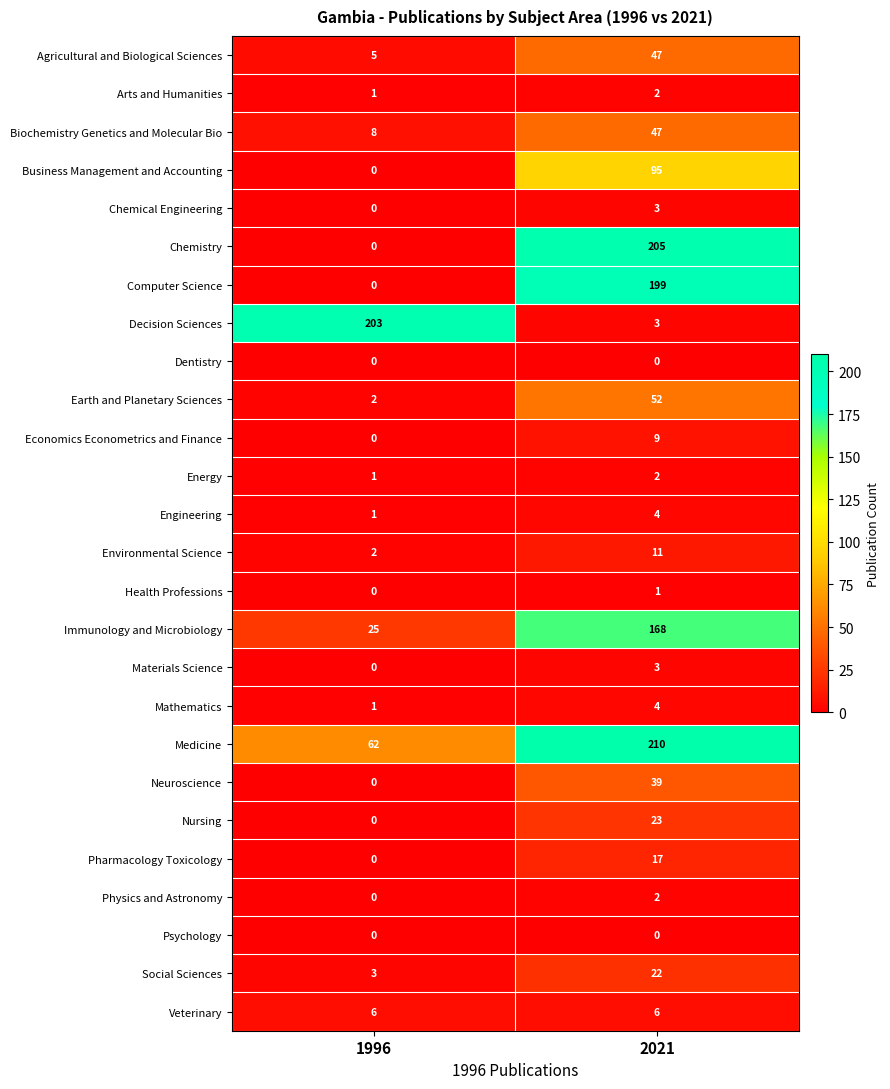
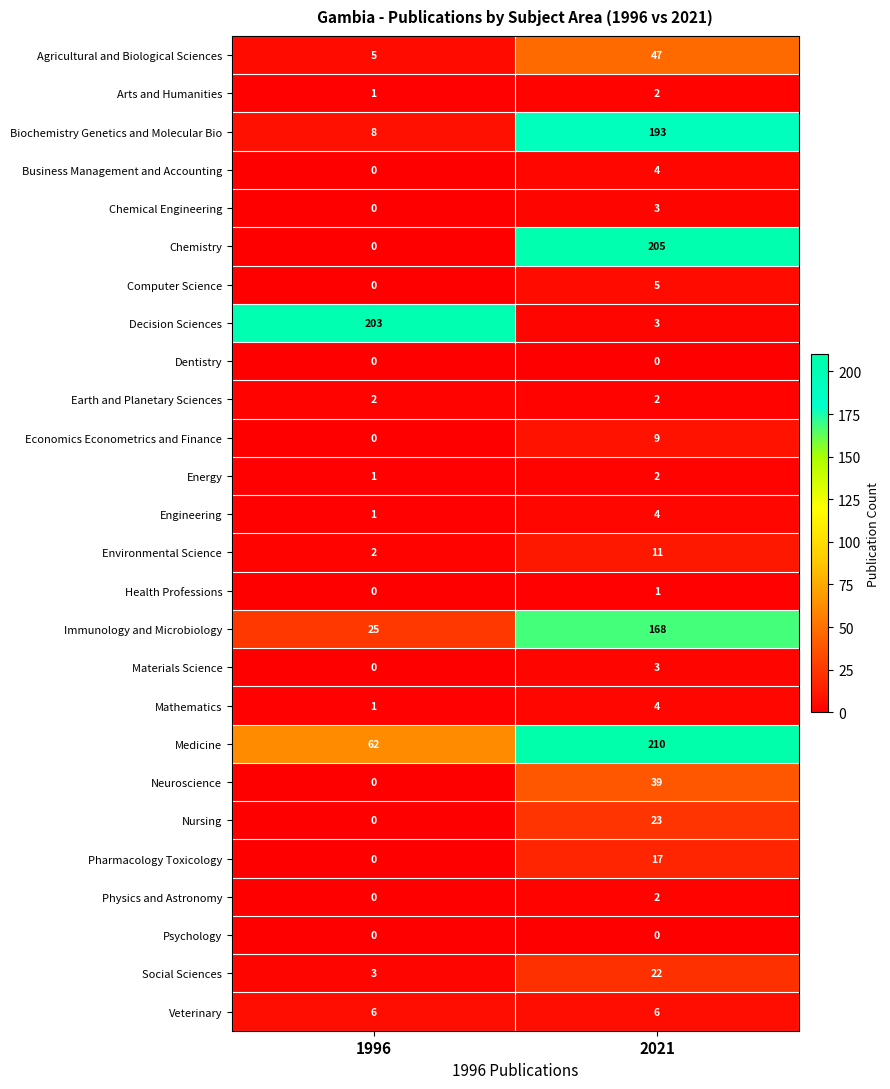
  {
    "Agricultural and Biological Sciences": {
      "1996": 5,
      "2021": 47
    },
    "Arts and Humanities": {
      "1996": 1,
      "2021": 2
    },
    "Biochemistry Genetics and Molecular Bio": {
      "1996": 8,
-     "2021": 47
+     "2021": 193
    },
    "Business Management and Accounting": {
      "1996": 0,
-     "2021": 95
+     "2021": 4
    },
    "Chemical Engineering": {
      "1996": 0,
      "2021": 3
    },
    "Chemistry": {
      "1996": 0,
      "2021": 205
    },
    "Computer Science": {
      "1996": 0,
-     "2021": 199
+     "2021": 5
    },
    "Decision Sciences": {
      "1996": 203,
      "2021": 3
    },
    "Dentistry": {
      "1996": 0,
      "2021": 0
    },
    "Earth and Planetary Sciences": {
      "1996": 2,
-     "2021": 52
+     "2021": 2
    },
    "Economics Econometrics and Finance": {
      "1996": 0,
      "2021": 9
    },
    "Energy": {
      "1996": 1,
      "2021": 2
    },
    "Engineering": {
      "1996": 1,
      "2021": 4
    },
    "Environmental Science": {
      "1996": 2,
      "2021": 11
    },
    "Health Professions": {
      "1996": 0,
      "2021": 1
    },
    "Immunology and Microbiology": {
      "1996": 25,
      "2021": 168
    },
    "Materials Science": {
      "1996": 0,
      "2021": 3
    },
    "Mathematics": {
      "1996": 1,
      "2021": 4
    },
    "Medicine": {
      "1996": 62,
      "2021": 210
    },
    "Neuroscience": {
      "1996": 0,
      "2021": 39
    },
    "Nursing": {
      "1996": 0,
      "2021": 23
    },
    "Pharmacology Toxicology": {
      "1996": 0,
      "2021": 17
    },
    "Physics and Astronomy": {
      "1996": 0,
      "2021": 2
    },
    "Psychology": {
      "1996": 0,
      "2021": 0
    },
    "Social Sciences": {
      "1996": 3,
      "2021": 22
    },
    "Veterinary": {
      "1996": 6,
      "2021": 6
    }
  }
